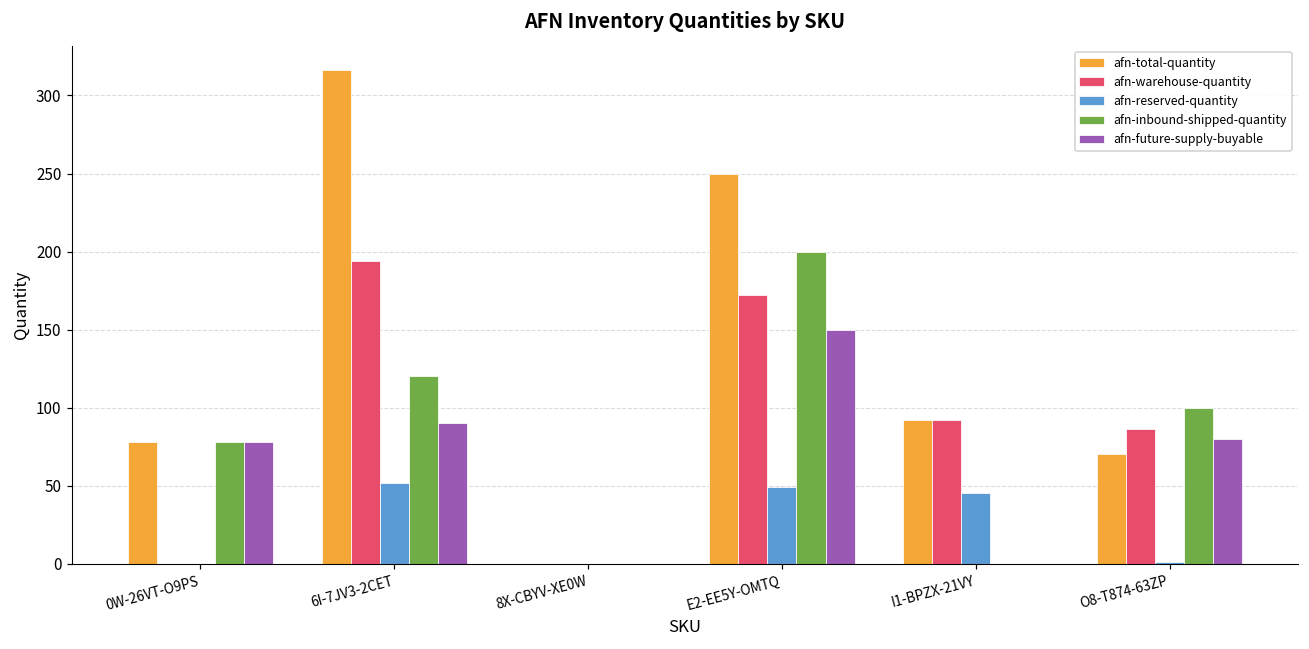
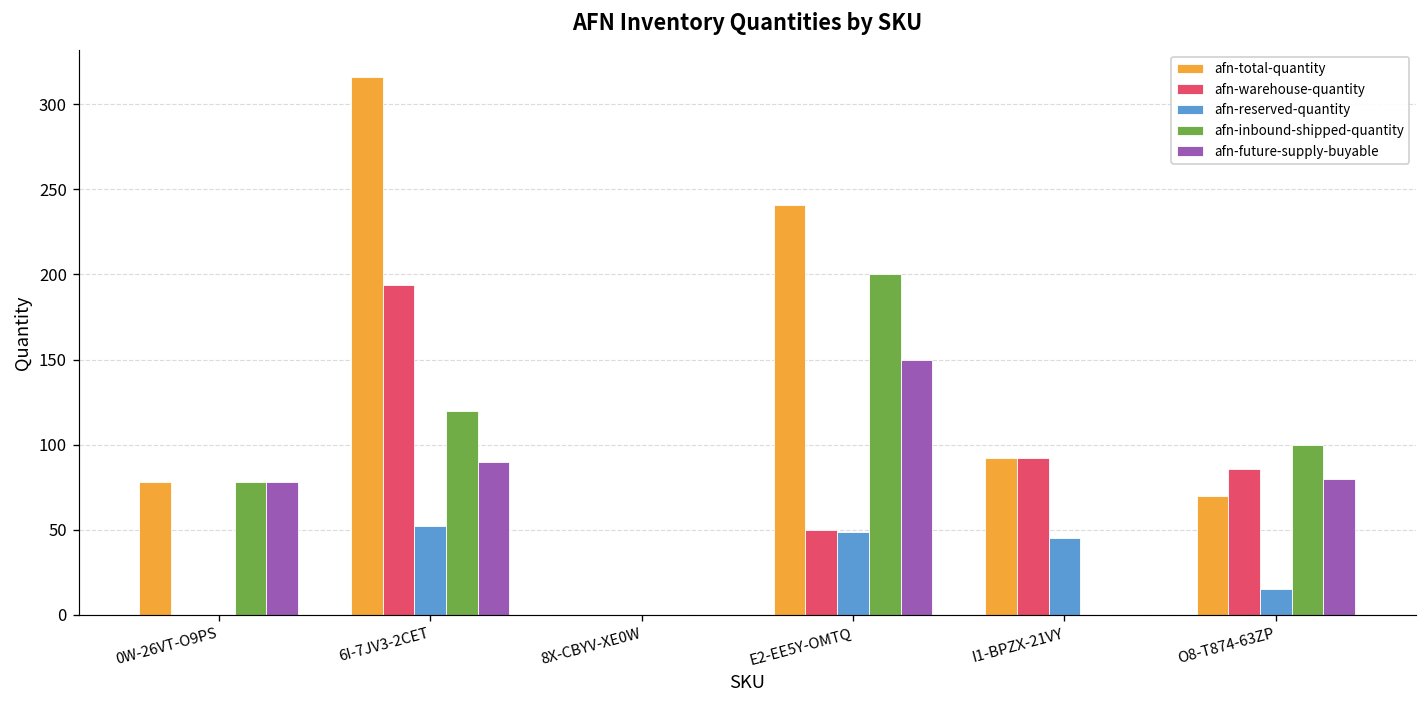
  {
    "afn-total-quantity": {
      "0W-26VT-O9PS": 78,
      "6I-7JV3-2CET": 316,
      "8X-CBYV-XE0W": 0,
-     "E2-EE5Y-OMTQ": 250,
+     "E2-EE5Y-OMTQ": 241,
      "I1-BPZX-21VY": 92,
      "O8-T874-63ZP": 70
    },
    "afn-warehouse-quantity": {
      "0W-26VT-O9PS": 0,
      "6I-7JV3-2CET": 194,
      "8X-CBYV-XE0W": 0,
-     "E2-EE5Y-OMTQ": 172,
+     "E2-EE5Y-OMTQ": 50,
      "I1-BPZX-21VY": 92,
      "O8-T874-63ZP": 86
    },
    "afn-reserved-quantity": {
      "0W-26VT-O9PS": 0,
      "6I-7JV3-2CET": 52,
      "8X-CBYV-XE0W": 0,
      "E2-EE5Y-OMTQ": 49,
      "I1-BPZX-21VY": 45,
-     "O8-T874-63ZP": 1
+     "O8-T874-63ZP": 15
    },
    "afn-inbound-shipped-quantity": {
      "0W-26VT-O9PS": 78,
      "6I-7JV3-2CET": 120,
      "8X-CBYV-XE0W": 0,
      "E2-EE5Y-OMTQ": 200,
      "I1-BPZX-21VY": 0,
      "O8-T874-63ZP": 100
    },
    "afn-future-supply-buyable": {
      "0W-26VT-O9PS": 78,
      "6I-7JV3-2CET": 90,
      "8X-CBYV-XE0W": 0,
      "E2-EE5Y-OMTQ": 150,
      "I1-BPZX-21VY": 0,
      "O8-T874-63ZP": 80
    }
  }
